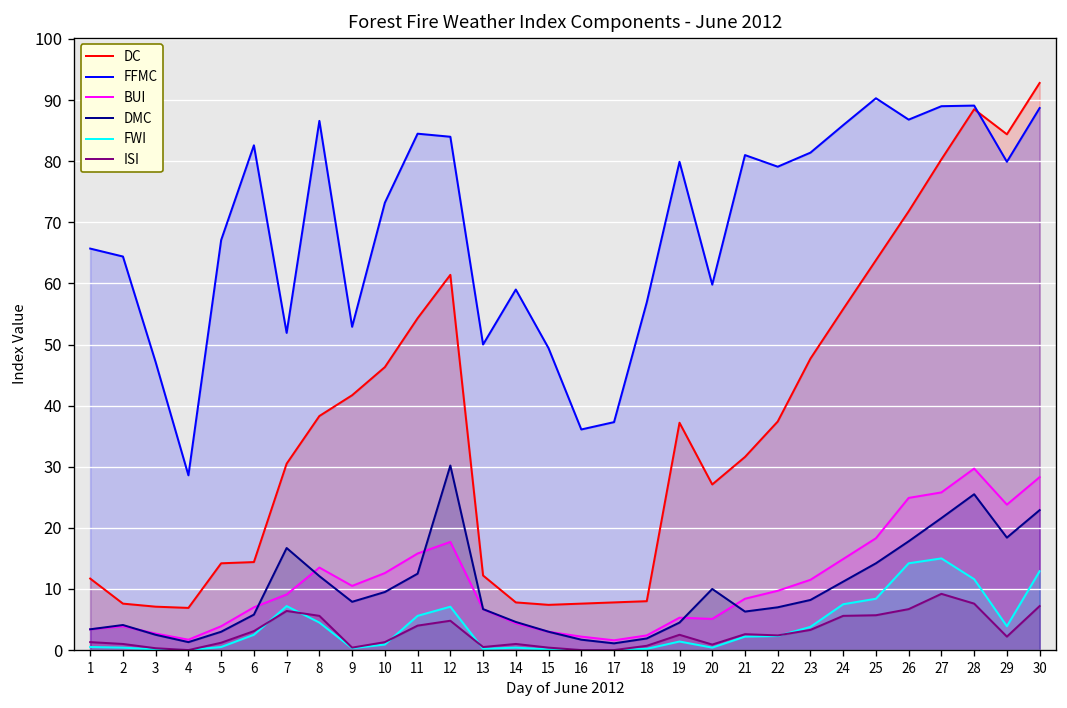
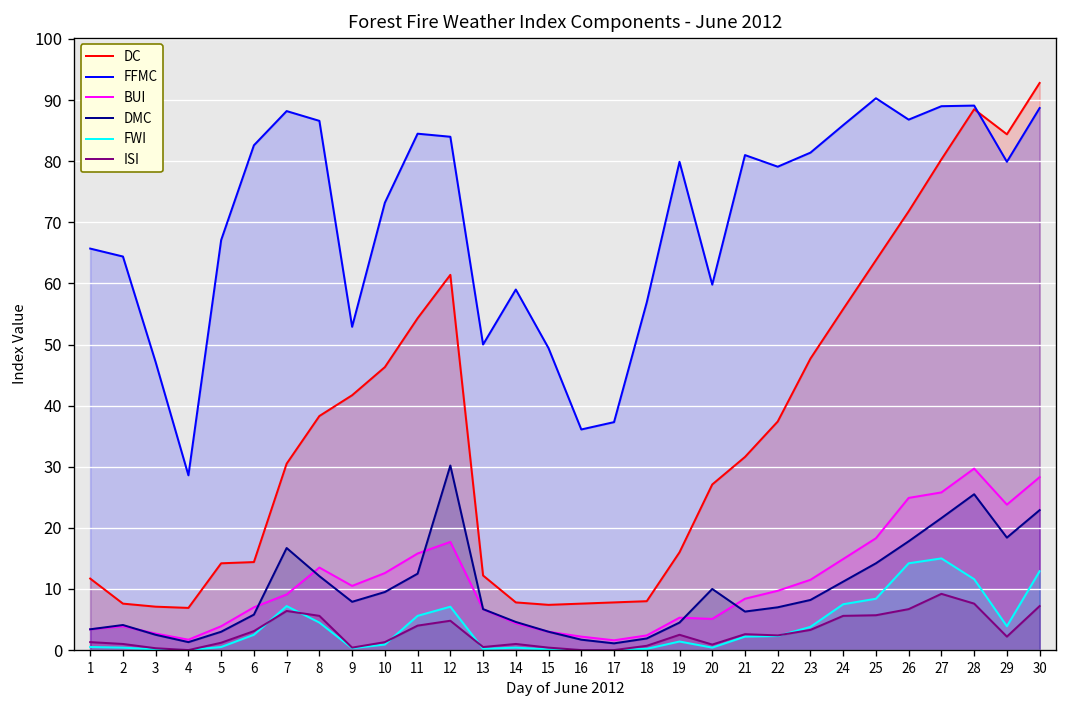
  {
    "DC": {
      "1": 12,
      "2": 8,
      "3": 7,
      "4": 7,
      "5": 14,
      "6": 14,
      "7": 31,
      "8": 38,
      "9": 42,
      "10": 46,
      "11": 54,
      "12": 61,
      "13": 12,
      "14": 8,
      "15": 7,
      "16": 8,
      "17": 8,
      "18": 8,
-     "19": 37,
+     "19": 16,
      "20": 27,
      "21": 32,
      "22": 37,
      "23": 48,
      "24": 56,
      "25": 64,
      "26": 72,
      "27": 80,
      "28": 89,
      "29": 84,
      "30": 93
    },
    "FFMC": {
      "1": 66,
      "2": 64,
      "3": 47,
      "4": 29,
      "5": 67,
      "6": 83,
-     "7": 52,
+     "7": 88,
      "8": 87,
      "9": 53,
      "10": 73,
      "11": 85,
      "12": 84,
      "13": 50,
      "14": 59,
      "15": 49,
      "16": 36,
      "17": 37,
      "18": 57,
      "19": 80,
      "20": 60,
      "21": 81,
      "22": 79,
      "23": 81,
      "24": 86,
      "25": 90,
      "26": 87,
      "27": 89,
      "28": 89,
      "29": 80,
      "30": 89
    },
    "BUI": {
      "5": 4,
      "6": 7,
      "7": 9,
      "8": 14,
      "9": 11,
      "10": 13,
      "11": 16,
      "12": 18,
      "16": 2,
      "19": 5,
      "20": 5,
      "21": 8,
      "22": 10,
      "23": 12,
      "24": 15,
      "25": 18,
      "26": 25,
      "27": 26,
      "28": 30,
      "29": 24,
      "30": 28
    },
    "DMC": {
      "5": 3,
      "6": 6,
      "7": 17,
      "8": 12,
      "9": 8,
      "10": 10,
      "11": 13,
      "12": 30,
      "16": 2,
      "19": 5,
      "20": 10,
      "21": 6,
      "22": 7,
      "23": 8,
      "24": 11,
      "25": 14,
      "26": 18,
      "27": 22,
      "28": 26,
      "29": 18,
      "30": 23
    },
    "FWI": {
      "1": 1,
      "2": 0,
      "5": 1,
      "6": 3,
      "7": 7,
      "8": 5,
      "11": 6,
      "12": 7,
      "14": 0,
      "19": 1,
      "20": 0,
      "24": 8,
      "25": 8,
      "26": 14,
      "27": 15,
      "28": 12,
      "29": 4,
      "30": 13
    },
    "ISI": {
      "1": 1,
      "2": 1,
      "5": 1,
      "6": 3,
      "7": 6,
      "8": 6,
      "11": 4,
      "12": 5,
      "14": 1,
      "19": 3,
      "20": 1,
      "24": 6,
      "25": 6,
      "26": 7,
      "27": 9,
      "28": 8,
      "29": 2,
      "30": 7
    }
  }
